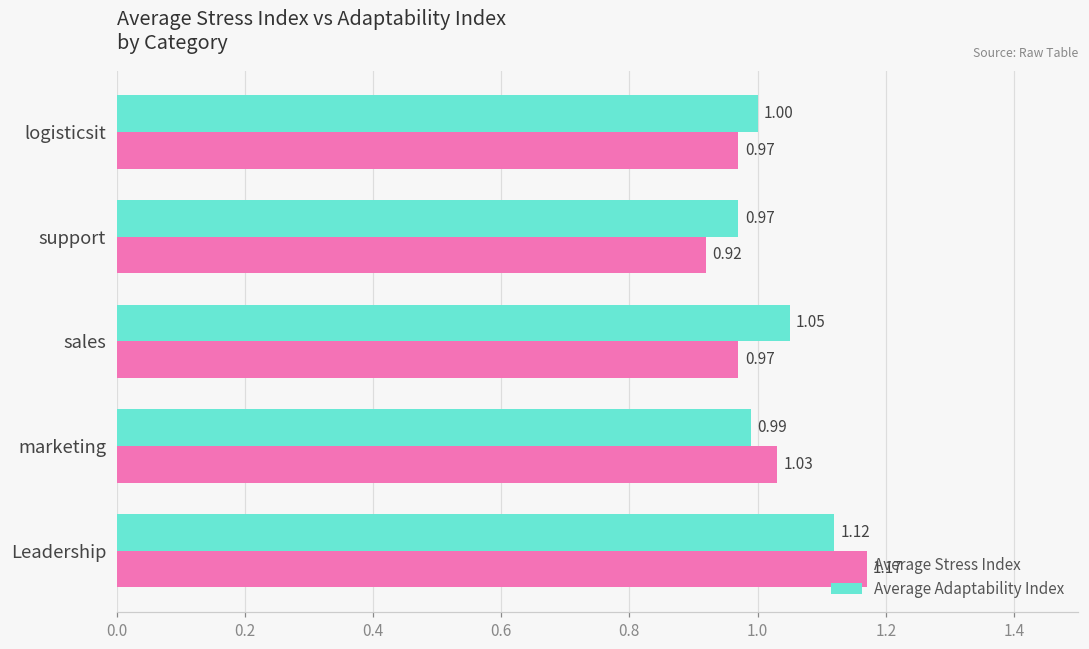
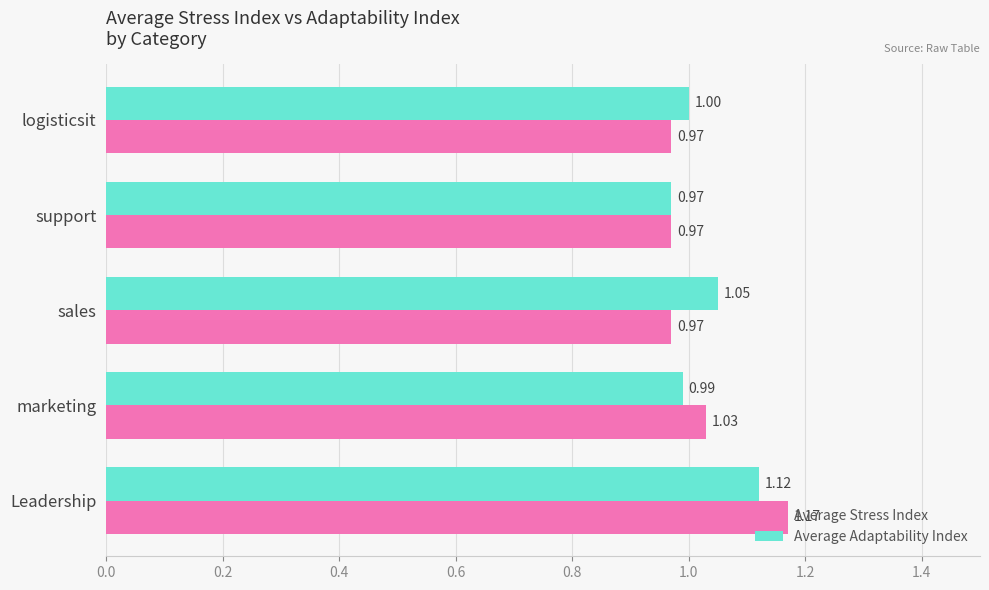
  {
    "Average Stress Index": {
      "logisticsit": 0.97,
-     "support": 0.92,
+     "support": 0.97,
      "sales": 0.97,
      "marketing": 1.03,
      "Leadership": 1.17
    },
    "Average Adaptability Index": {
      "logisticsit": 1.00,
      "support": 0.97,
      "sales": 1.05,
      "marketing": 0.99,
      "Leadership": 1.12
    }
  }
